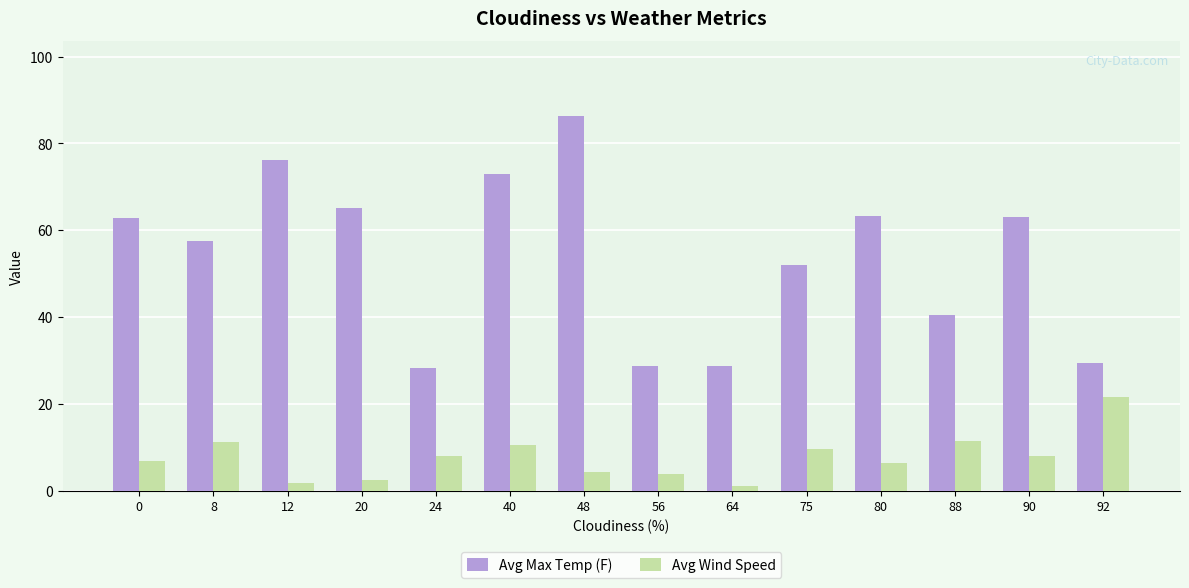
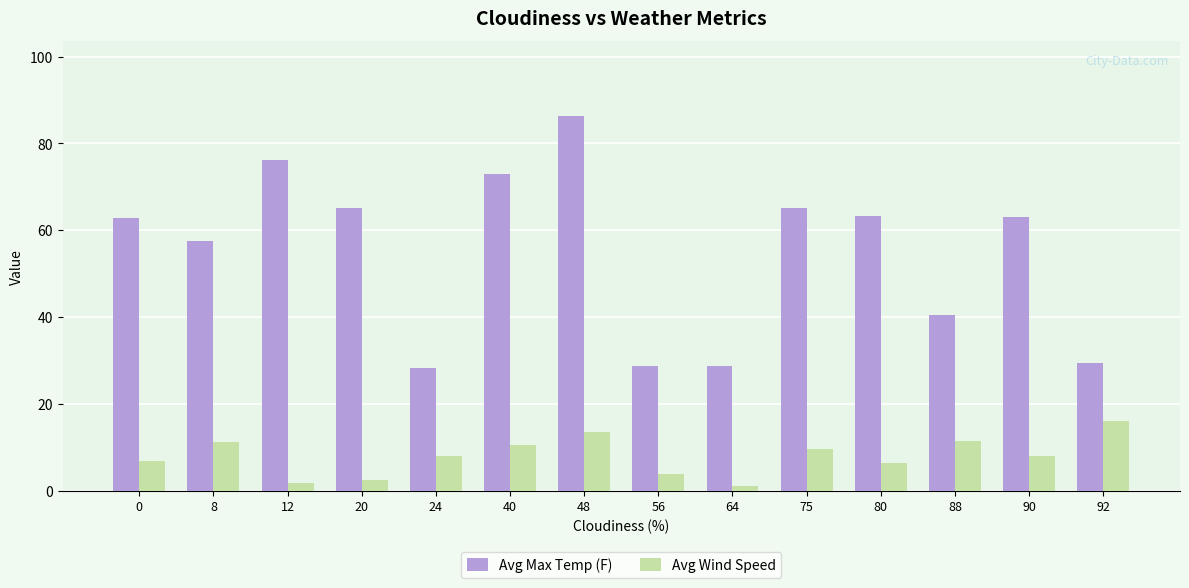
  {
    "Avg Max Temp (F)": {
      "0": 63,
      "8": 58,
      "12": 76,
      "20": 65,
      "24": 28,
      "40": 73,
      "48": 86,
      "56": 29,
      "64": 29,
-     "75": 52,
+     "75": 65,
      "80": 63,
      "88": 41,
      "90": 63,
      "92": 29
    },
    "Avg Wind Speed": {
      "0": 7,
      "8": 11,
      "12": 2,
      "20": 3,
      "24": 8,
      "40": 11,
-     "48": 5,
+     "48": 14,
      "56": 4,
      "64": 1,
      "75": 10,
      "80": 7,
      "88": 11,
      "90": 8,
-     "92": 22
+     "92": 16
    }
  }
